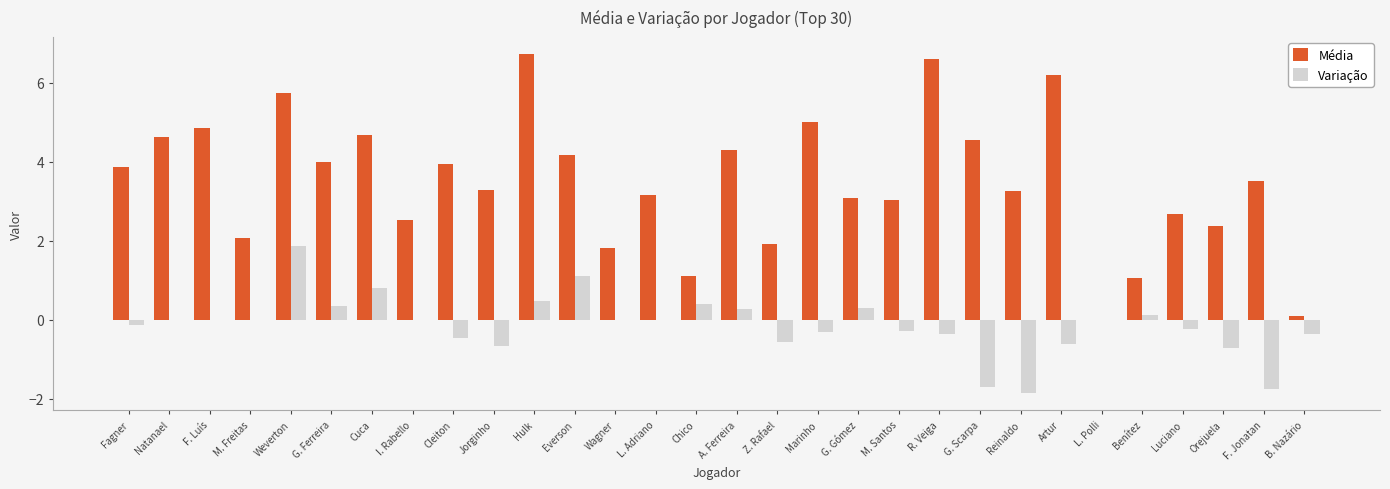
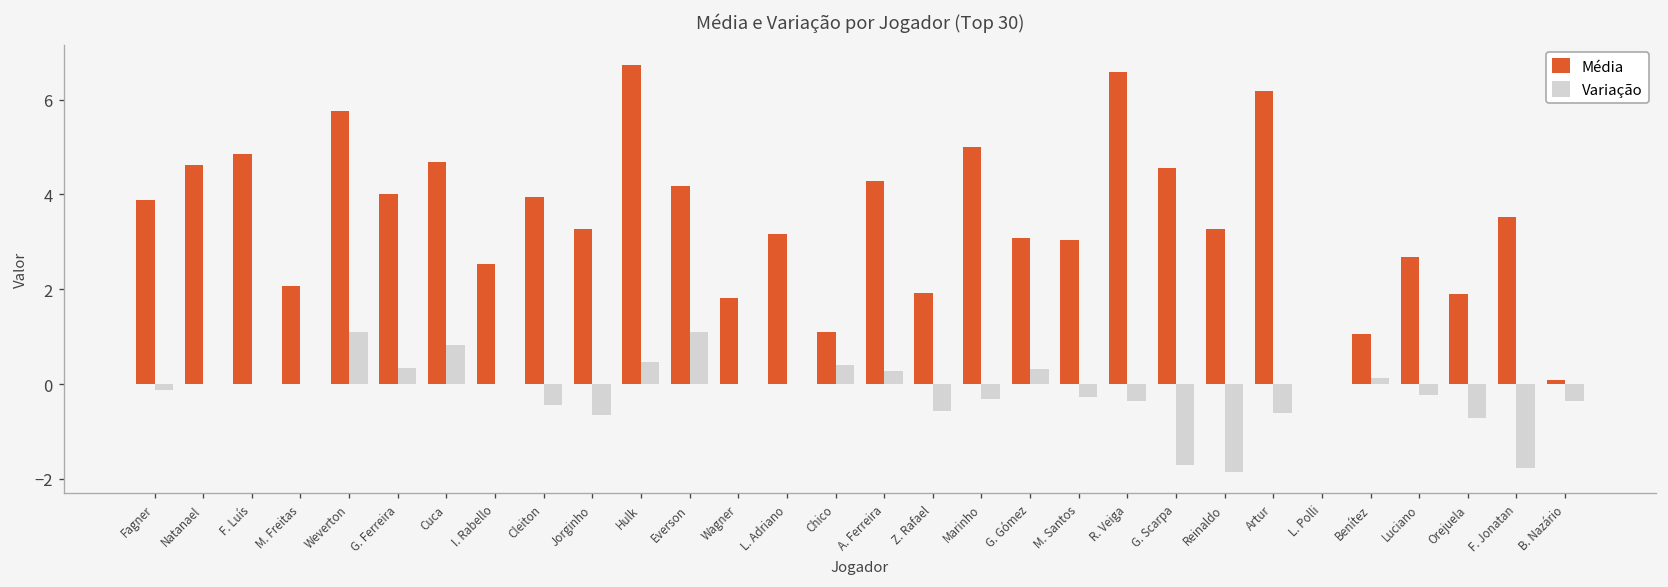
  {
    "Média": {
      "Fagner": 3.9,
      "Natanael": 4.6,
      "F. Luís": 4.9,
      "M. Freitas": 2.1,
      "Weverton": 5.8,
      "G. Ferreira": 4.0,
      "Cuca": 4.7,
      "I. Rabello": 2.5,
      "Cleiton": 3.9,
      "Jorginho": 3.3,
      "Hulk": 6.7,
      "Everson": 4.2,
      "Wagner": 1.8,
      "L. Adriano": 3.2,
      "Chico": 1.1,
      "A. Ferreira": 4.3,
      "Z. Rafael": 1.9,
      "Marinho": 5.0,
      "G. Gómez": 3.1,
      "M. Santos": 3.0,
      "R. Veiga": 6.6,
      "G. Scarpa": 4.6,
      "Reinaldo": 3.3,
      "Artur": 6.2,
      "L. Polli": 0.0,
      "Benítez": 1.1,
      "Luciano": 2.7,
-     "Orejuela": 2.4,
+     "Orejuela": 1.9,
      "F. Jonatan": 3.5,
      "B. Nazário": 0.1
    },
    "Variação": {
      "Fagner": -0.1,
      "Natanael": 0.0,
      "F. Luís": 0.0,
      "M. Freitas": 0.0,
-     "Weverton": 1.9,
+     "Weverton": 1.1,
      "G. Ferreira": 0.3,
      "Cuca": 0.8,
      "I. Rabello": 0.0,
      "Cleiton": -0.5,
      "Jorginho": -0.7,
      "Hulk": 0.5,
      "Everson": 1.1,
      "Wagner": 0.0,
      "L. Adriano": 0.0,
      "Chico": 0.4,
      "A. Ferreira": 0.3,
      "Z. Rafael": -0.6,
      "Marinho": -0.3,
      "G. Gómez": 0.3,
      "M. Santos": -0.3,
      "R. Veiga": -0.4,
      "G. Scarpa": -1.7,
      "Reinaldo": -1.9,
      "Artur": -0.6,
      "L. Polli": 0.0,
      "Benítez": 0.1,
      "Luciano": -0.2,
      "Orejuela": -0.7,
      "F. Jonatan": -1.8,
      "B. Nazário": -0.4
    }
  }
